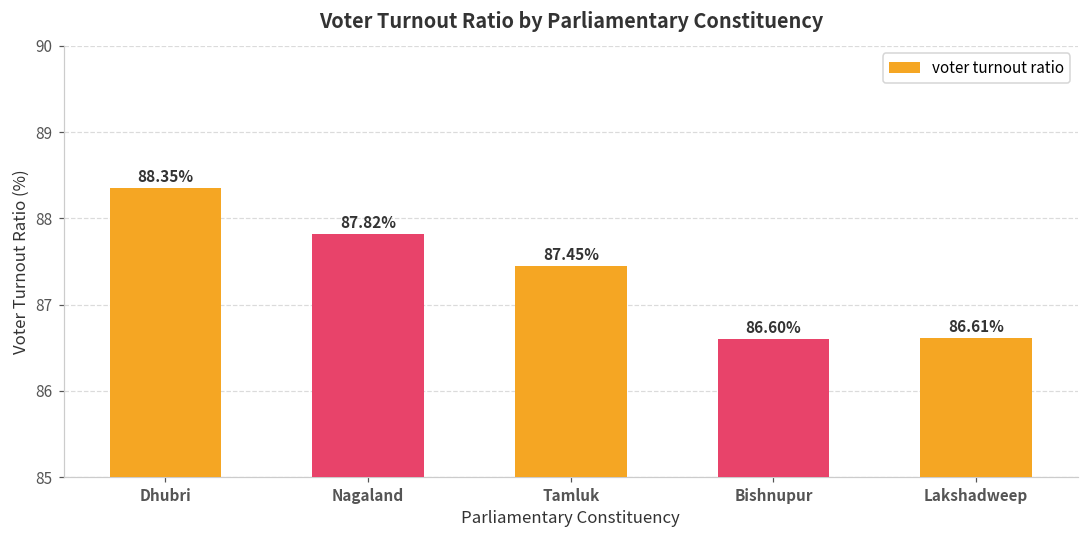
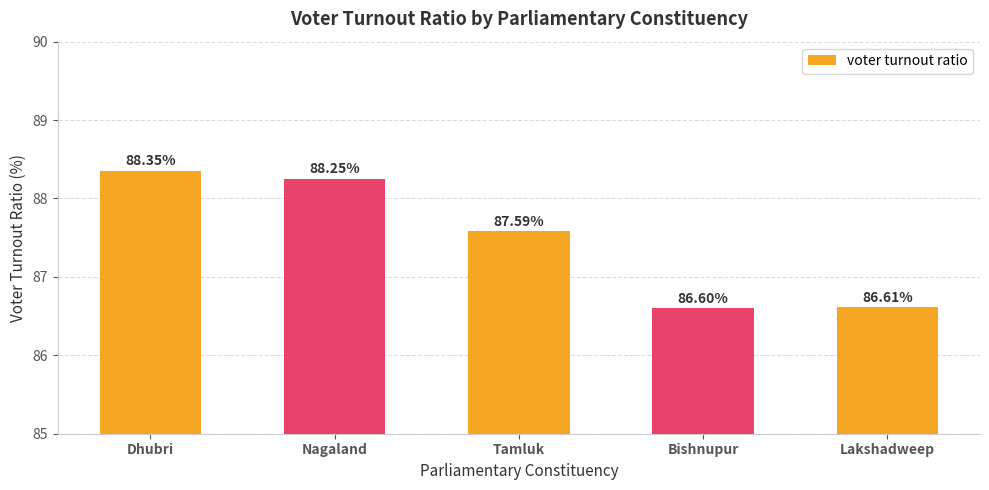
  {
    "Dhubri": "88.35%",
-   "Nagaland": "87.82%",
-   "Tamluk": "87.45%",
+   "Nagaland": "88.25%",
+   "Tamluk": "87.59%",
    "Bishnupur": "86.60%",
    "Lakshadweep": "86.61%"
  }
